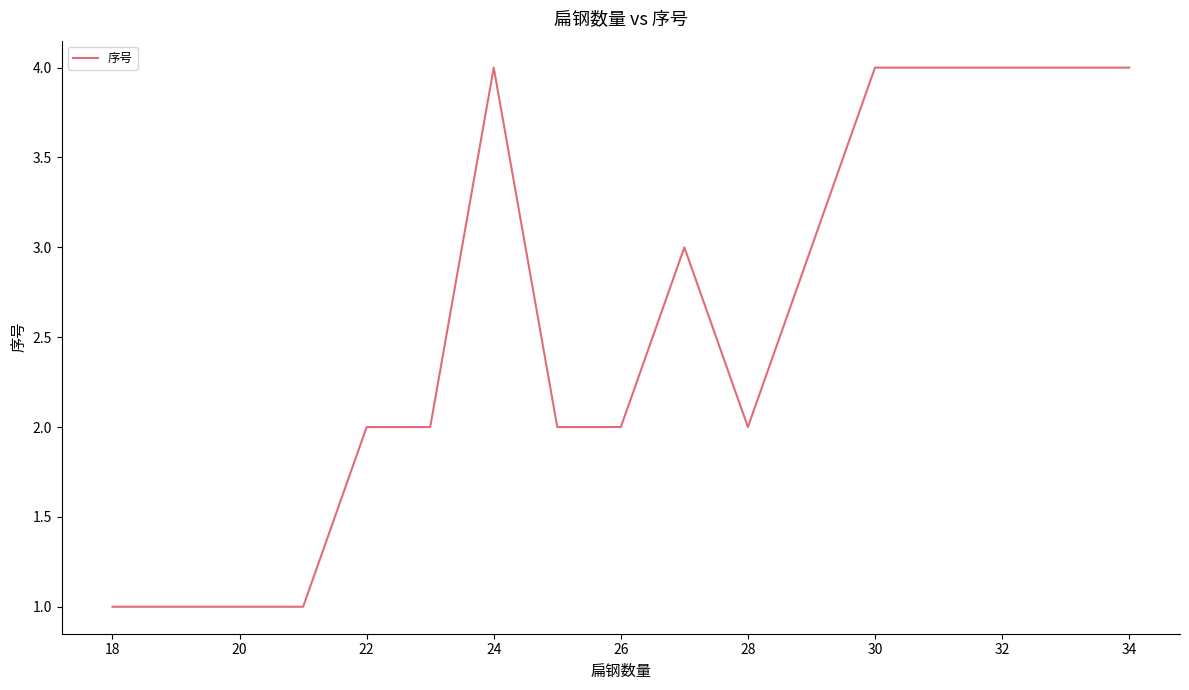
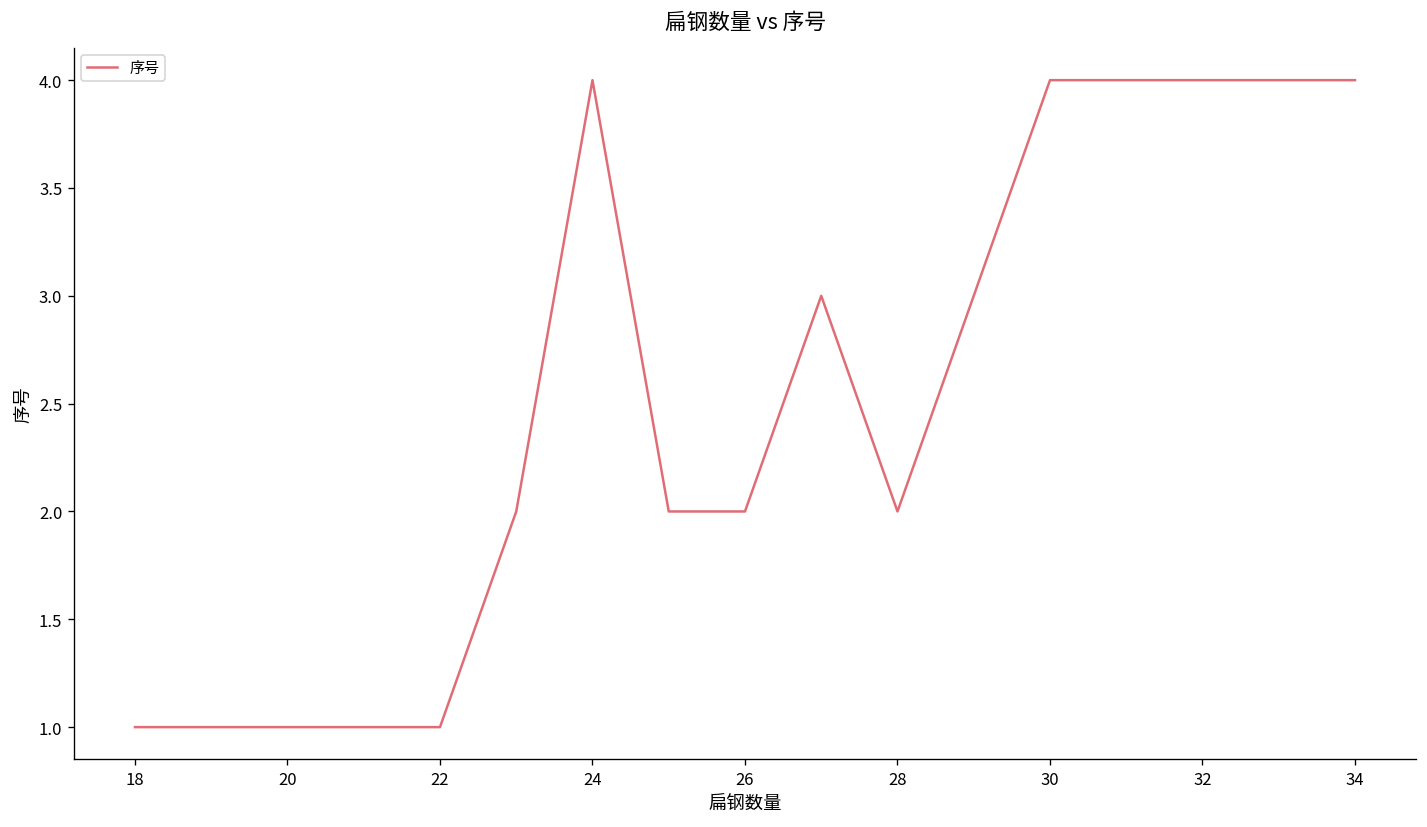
  {
    "18": 1,
    "20": 1,
-   "22": 2,
+   "22": 1,
    "24": 4,
    "26": 2,
    "28": 2,
    "30": 4,
    "32": 4,
    "34": 4
  }
